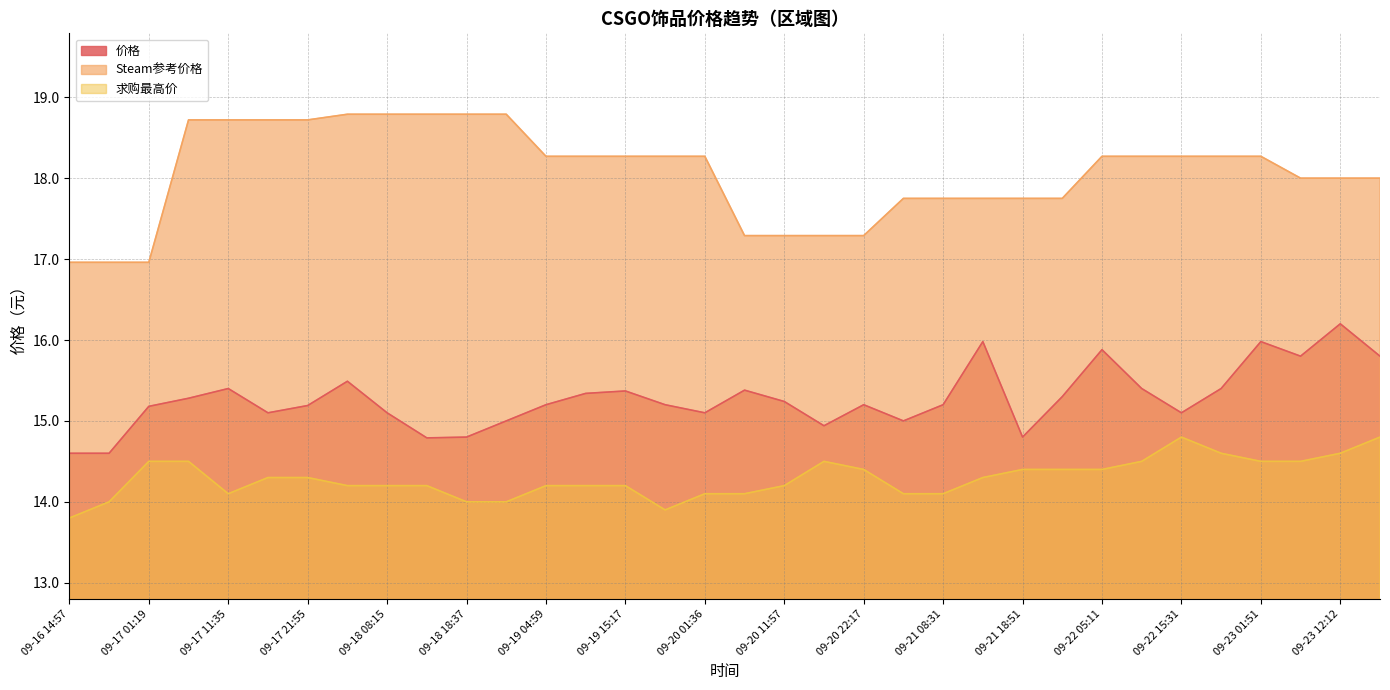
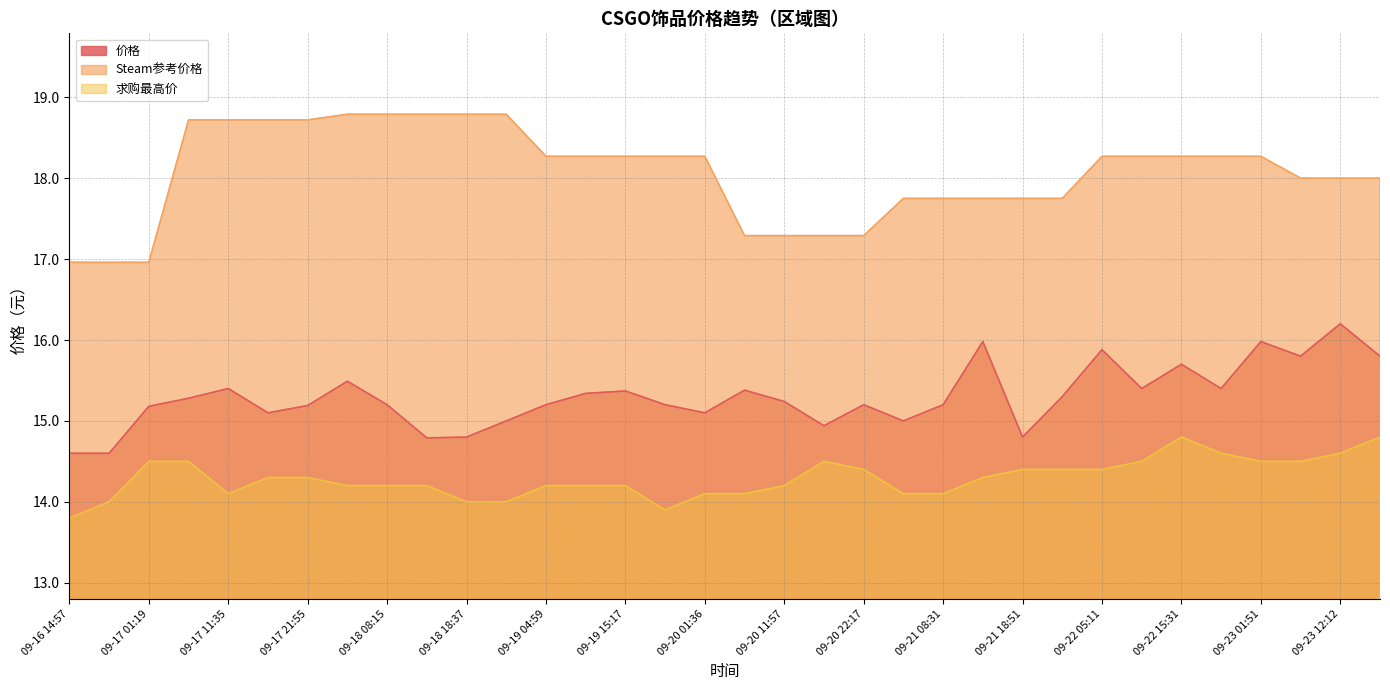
  {
    "价格": {
      "09-16 14:57": 14.6,
      "09-17 01:19": 15.2,
      "09-17 11:35": 15.4,
      "09-17 21:55": 15.2,
-     "09-18 08:15": 15.1,
+     "09-18 08:15": 15.2,
      "09-18 18:37": 14.8,
      "09-19 04:59": 15.2,
      "09-19 15:17": 15.4,
      "09-20 01:36": 15.1,
      "09-20 11:57": 15.2,
      "09-20 22:17": 15.2,
      "09-21 08:31": 15.2,
      "09-21 18:51": 14.8,
      "09-22 05:11": 15.9,
-     "09-22 15:31": 15.1,
+     "09-22 15:31": 15.7,
      "09-23 01:51": 16.0,
      "09-23 12:12": 16.2
    }
  }
